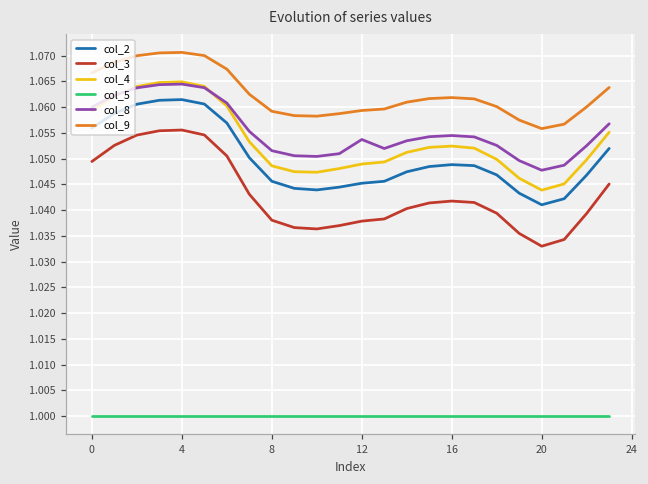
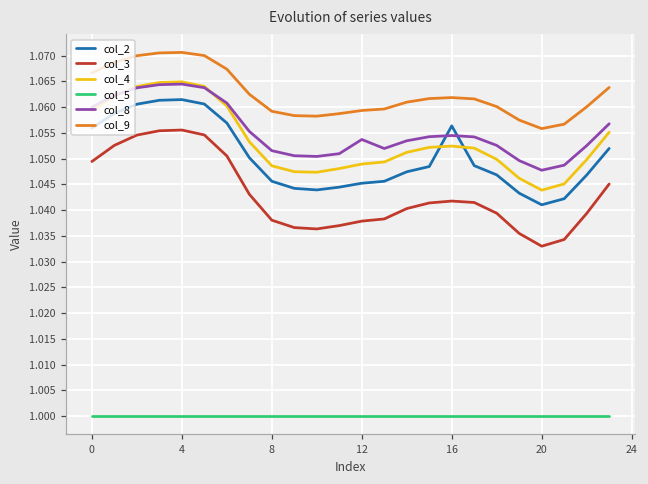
  {
    "col_2": {
      "4": 1.061,
      "8": 1.046,
      "12": 1.045,
-     "16": 1.049,
+     "16": 1.056,
      "20": 1.041
    },
    "col_3": {
      "0": 1.049,
      "4": 1.056,
      "8": 1.038,
      "12": 1.038,
      "16": 1.042,
      "20": 1.033
    },
    "col_4": {
      "8": 1.049,
      "12": 1.049,
      "16": 1.052,
      "20": 1.044
    },
    "col_5": {
      "0": 1.000,
      "4": 1.000,
      "8": 1.000,
      "12": 1.000,
      "16": 1.000,
      "20": 1.000
    },
    "col_8": {
      "8": 1.052,
      "12": 1.054,
      "16": 1.054,
      "20": 1.048
    },
    "col_9": {
      "4": 1.071,
      "8": 1.059,
      "12": 1.059,
      "16": 1.062,
      "20": 1.056
    }
  }
